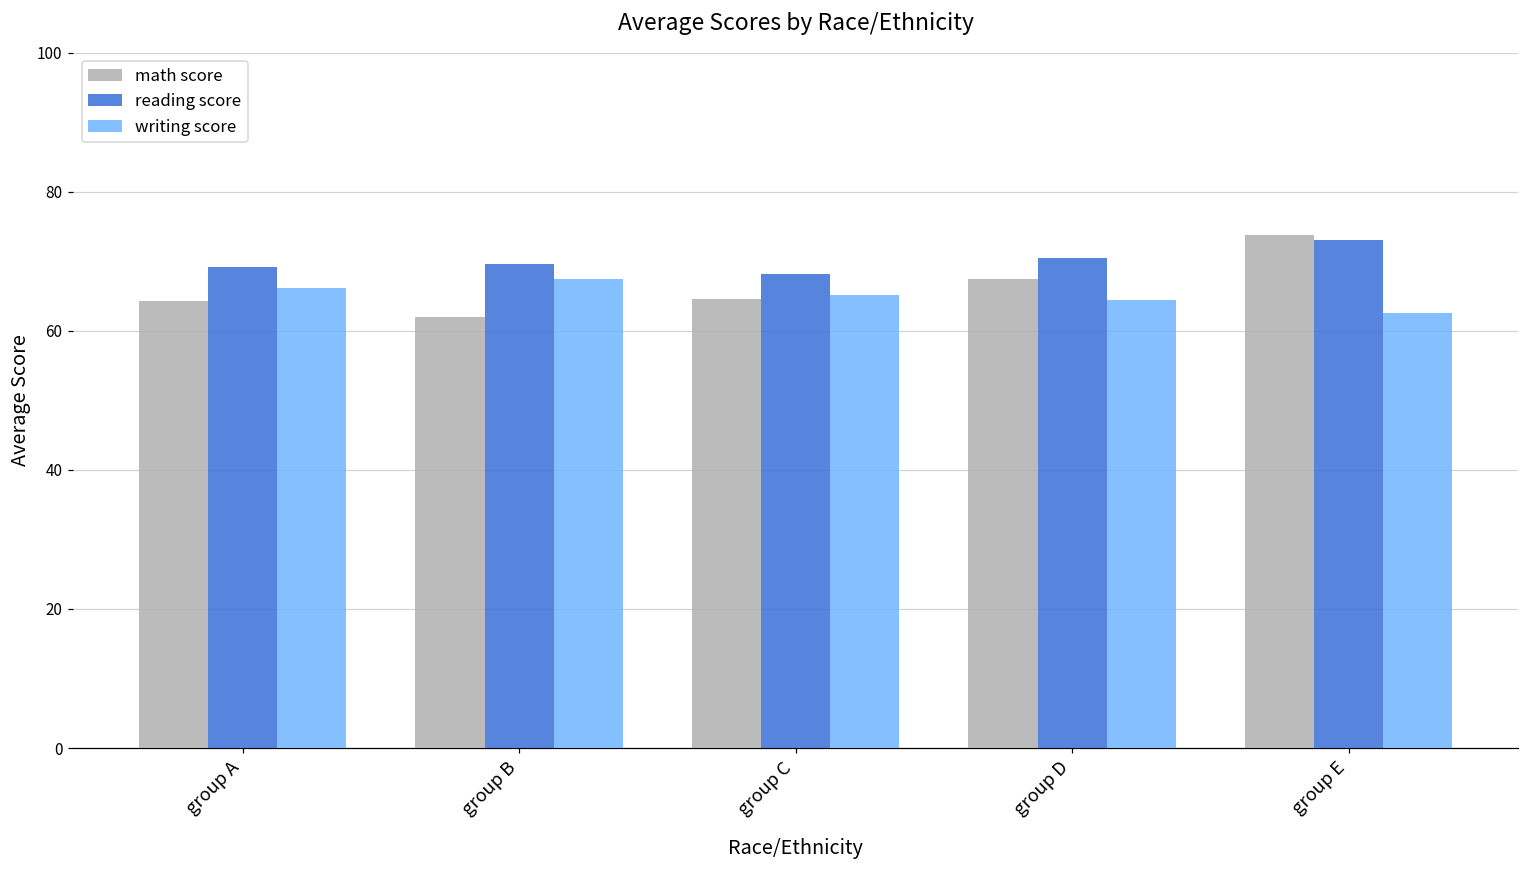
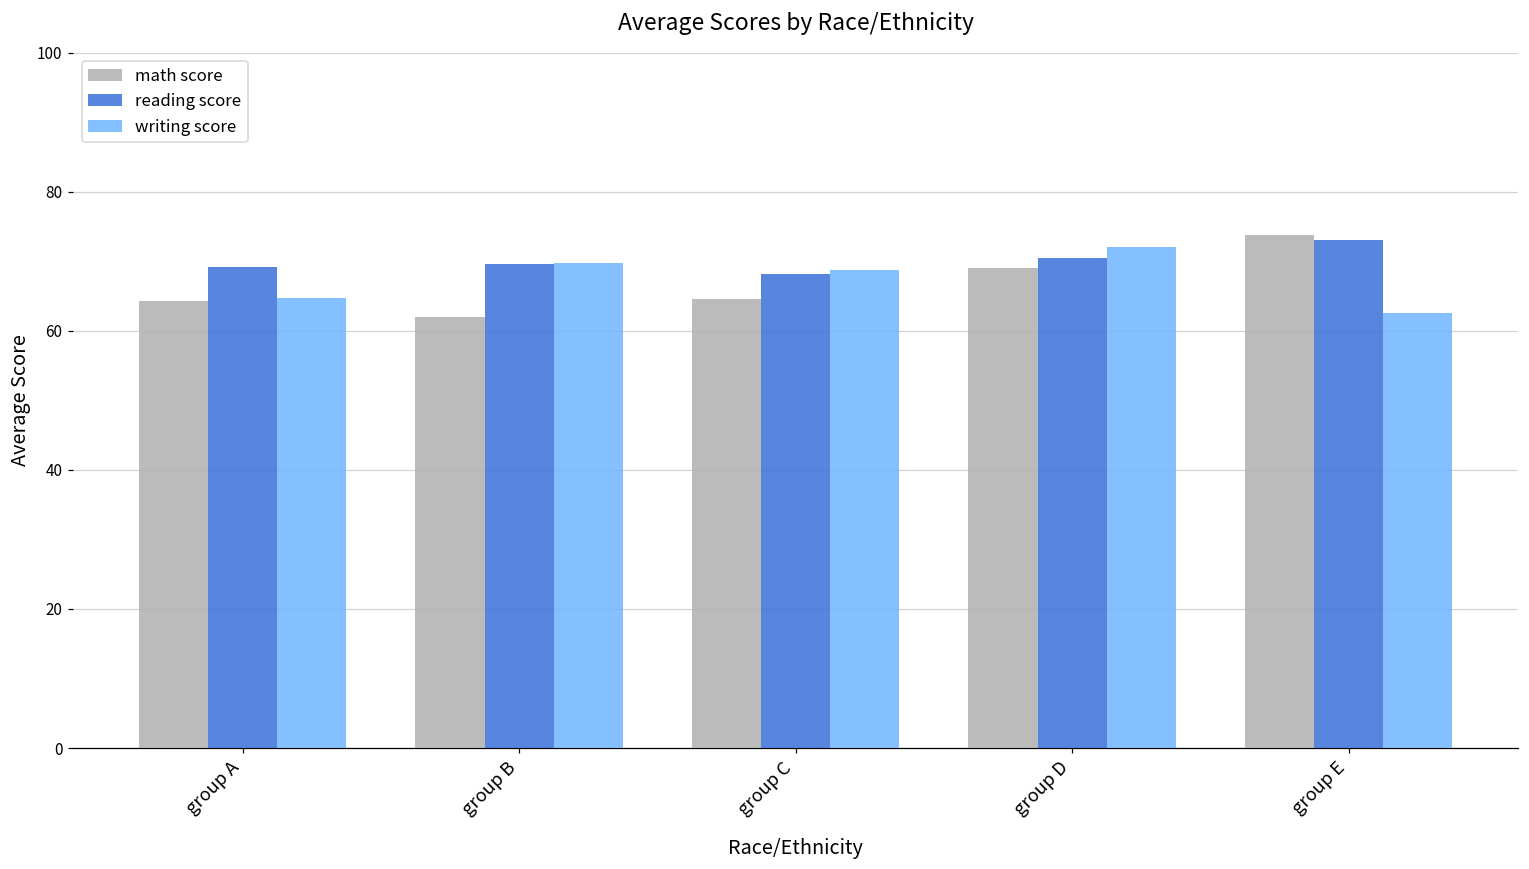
  {
    "math score": {
      "group A": 64,
      "group B": 62,
      "group C": 65,
-     "group D": 67,
+     "group D": 69,
      "group E": 74
    },
    "reading score": {
      "group A": 69,
      "group B": 70,
      "group C": 68,
      "group D": 71,
      "group E": 73
    },
    "writing score": {
-     "group A": 66,
-     "group B": 67,
-     "group C": 65,
-     "group D": 64,
+     "group A": 65,
+     "group B": 70,
+     "group C": 69,
+     "group D": 72,
      "group E": 63
    }
  }
